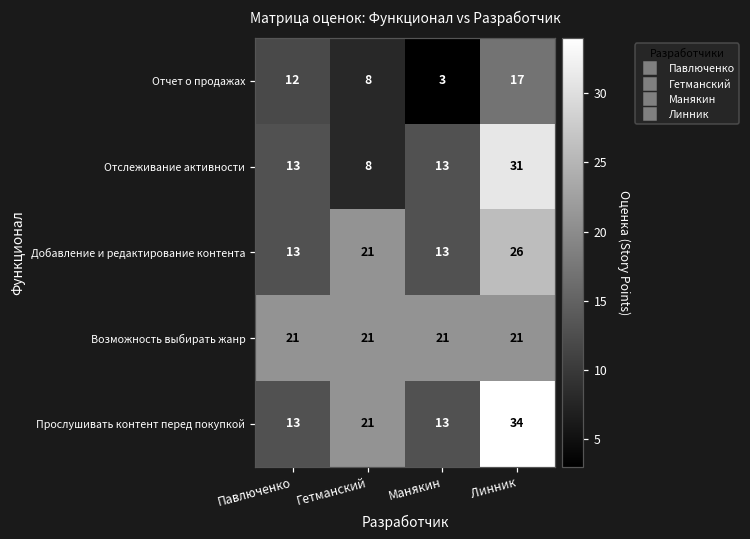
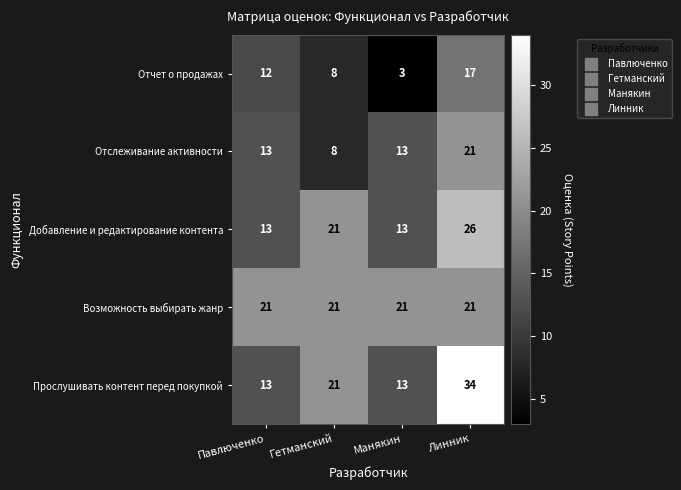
  {
    "Отчет о продажах": {
      "Павлюченко": 12,
      "Гетманский": 8,
      "Манякин": 3,
      "Линник": 17
    },
    "Отслеживание активности": {
      "Павлюченко": 13,
      "Гетманский": 8,
      "Манякин": 13,
-     "Линник": 31
+     "Линник": 21
    },
    "Добавление и редактирование контента": {
      "Павлюченко": 13,
      "Гетманский": 21,
      "Манякин": 13,
      "Линник": 26
    },
    "Возможность выбирать жанр": {
      "Павлюченко": 21,
      "Гетманский": 21,
      "Манякин": 21,
      "Линник": 21
    },
    "Прослушивать контент перед покупкой": {
      "Павлюченко": 13,
      "Гетманский": 21,
      "Манякин": 13,
      "Линник": 34
    }
  }
